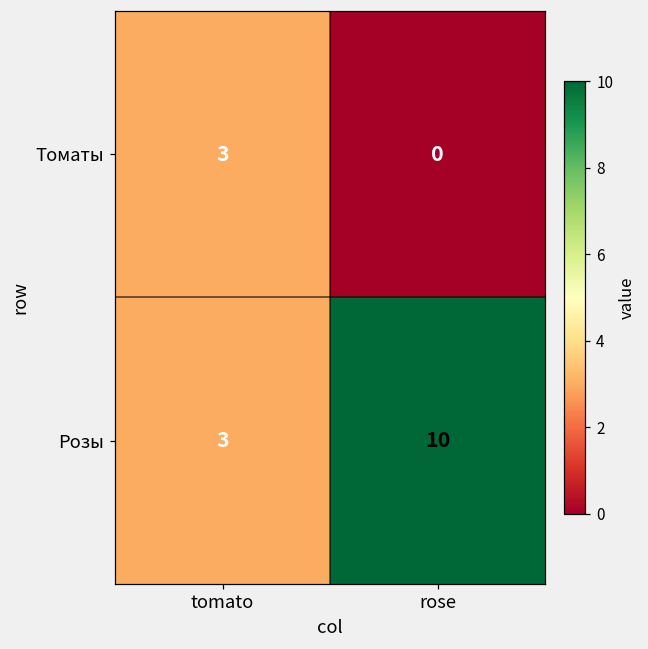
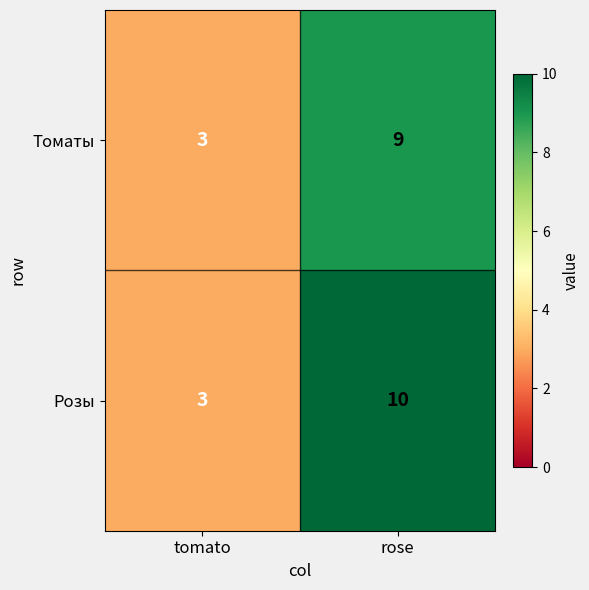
  {
    "Томаты": {
      "tomato": 3,
-     "rose": 0
+     "rose": 9
    },
    "Розы": {
      "tomato": 3,
      "rose": 10
    }
  }
